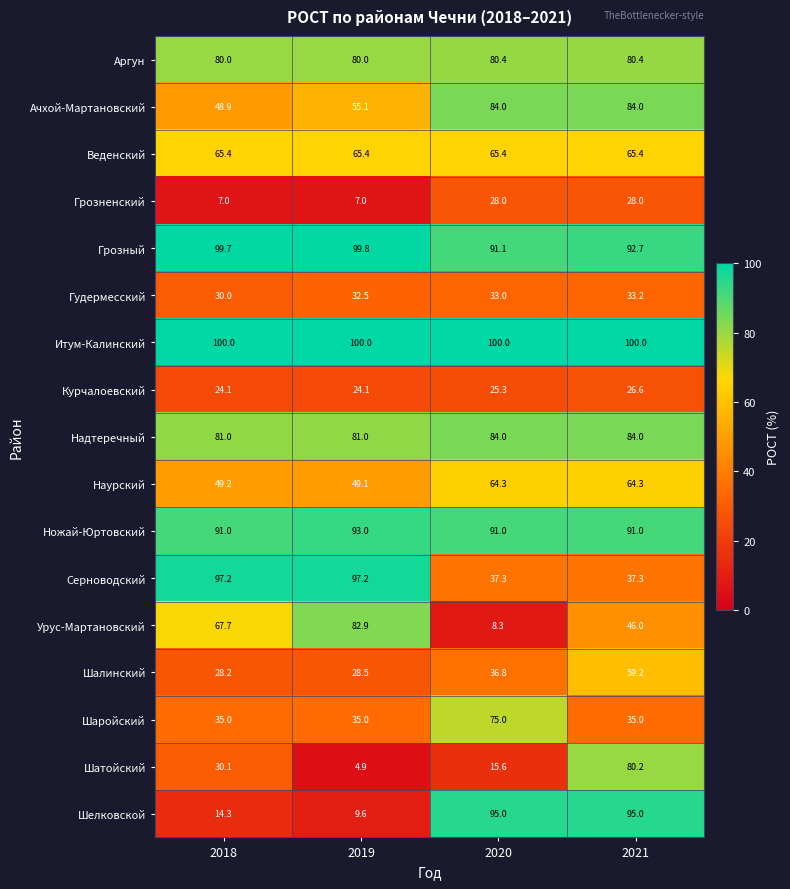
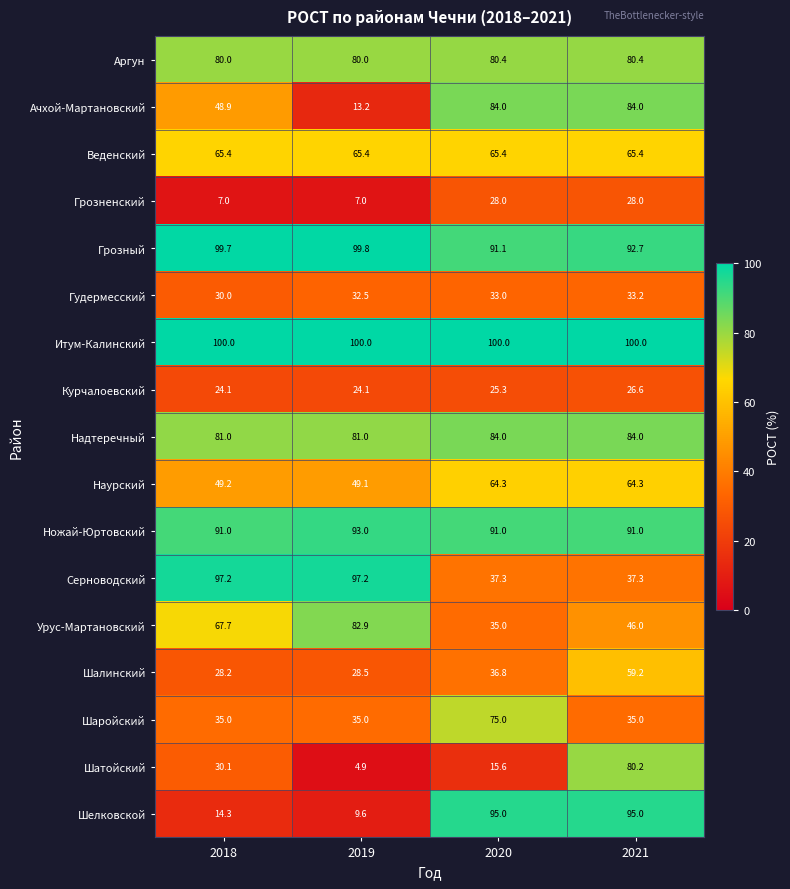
  {
    "Аргун": {
      "2018": 80.0,
      "2019": 80.0,
      "2020": 80.4,
      "2021": 80.4
    },
    "Ачхой-Мартановский": {
      "2018": 48.9,
-     "2019": 55.1,
+     "2019": 13.2,
      "2020": 84.0,
      "2021": 84.0
    },
    "Веденский": {
      "2018": 65.4,
      "2019": 65.4,
      "2020": 65.4,
      "2021": 65.4
    },
    "Грозненский": {
      "2018": 7.0,
      "2019": 7.0,
      "2020": 28.0,
      "2021": 28.0
    },
    "Грозный": {
      "2018": 99.7,
      "2019": 99.8,
      "2020": 91.1,
      "2021": 92.7
    },
    "Гудермесский": {
      "2018": 30.0,
      "2019": 32.5,
      "2020": 33.0,
      "2021": 33.2
    },
    "Итум-Калинский": {
      "2018": 100.0,
      "2019": 100.0,
      "2020": 100.0,
      "2021": 100.0
    },
    "Курчалоевский": {
      "2018": 24.1,
      "2019": 24.1,
      "2020": 25.3,
      "2021": 26.6
    },
    "Надтеречный": {
      "2018": 81.0,
      "2019": 81.0,
      "2020": 84.0,
      "2021": 84.0
    },
    "Наурский": {
      "2018": 49.2,
      "2019": 49.1,
      "2020": 64.3,
      "2021": 64.3
    },
    "Ножай-Юртовский": {
      "2018": 91.0,
      "2019": 93.0,
      "2020": 91.0,
      "2021": 91.0
    },
    "Серноводский": {
      "2018": 97.2,
      "2019": 97.2,
      "2020": 37.3,
      "2021": 37.3
    },
    "Урус-Мартановский": {
      "2018": 67.7,
      "2019": 82.9,
-     "2020": 8.3,
+     "2020": 35.0,
      "2021": 46.0
    },
    "Шалинский": {
      "2018": 28.2,
      "2019": 28.5,
      "2020": 36.8,
      "2021": 59.2
    },
    "Шаройский": {
      "2018": 35.0,
      "2019": 35.0,
      "2020": 75.0,
      "2021": 35.0
    },
    "Шатойский": {
      "2018": 30.1,
      "2019": 4.9,
      "2020": 15.6,
      "2021": 80.2
    },
    "Шелковской": {
      "2018": 14.3,
      "2019": 9.6,
      "2020": 95.0,
      "2021": 95.0
    }
  }
